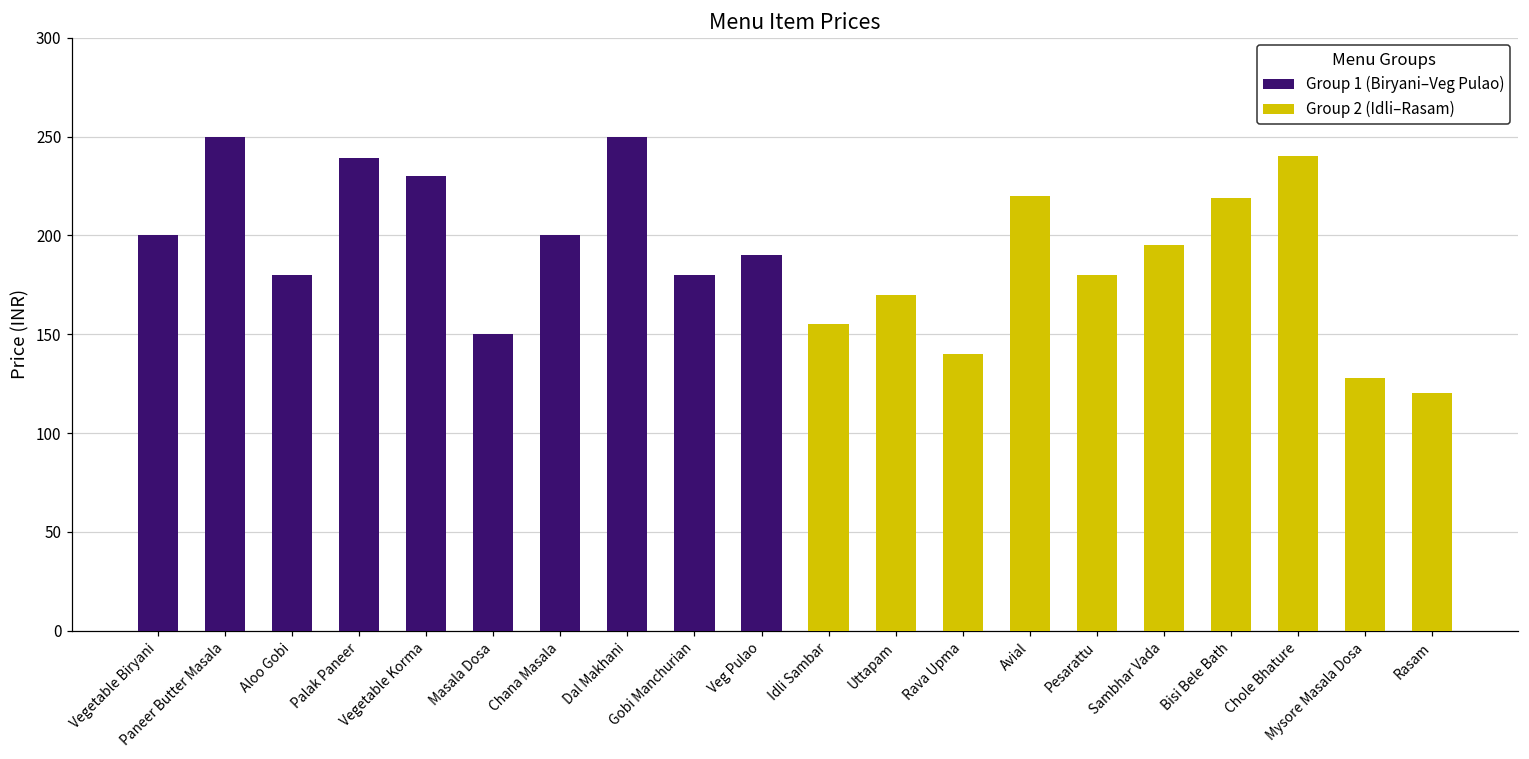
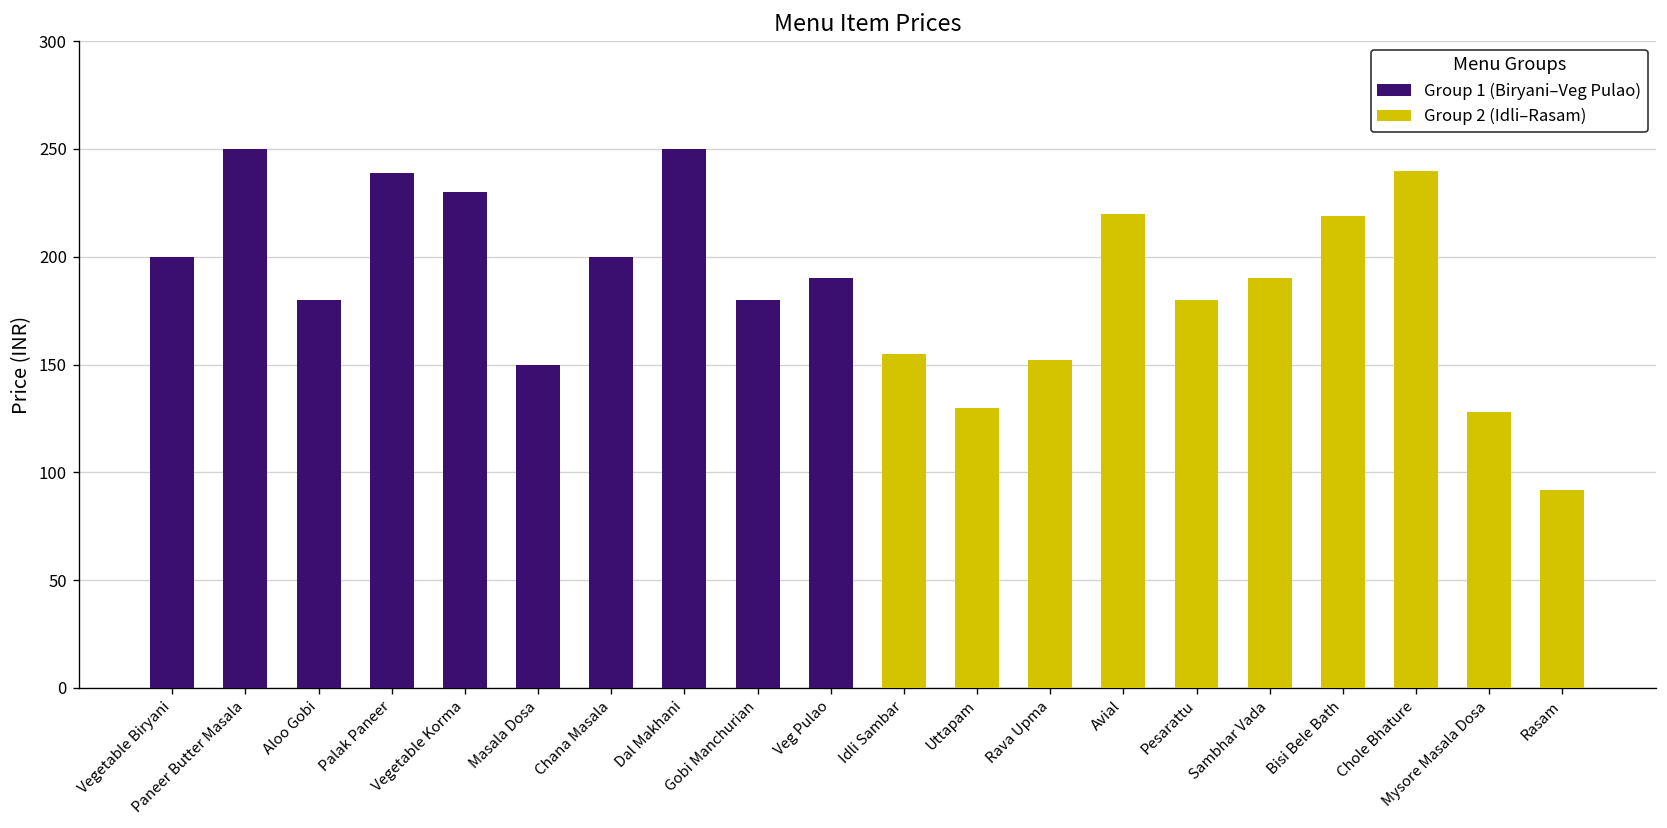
  {
    "Group 1 (Biryani–Veg Pulao)": {
      "Vegetable Biryani": 200,
      "Paneer Butter Masala": 250,
      "Aloo Gobi": 180,
      "Palak Paneer": 239,
      "Vegetable Korma": 230,
      "Masala Dosa": 150,
      "Chana Masala": 200,
      "Dal Makhani": 250,
      "Gobi Manchurian": 180,
      "Veg Pulao": 190
    },
    "Group 2 (Idli–Rasam)": {
      "Idli Sambar": 155,
-     "Uttapam": 170,
-     "Rava Upma": 140,
+     "Uttapam": 130,
+     "Rava Upma": 152,
      "Avial": 220,
      "Pesarattu": 180,
-     "Sambhar Vada": 195,
+     "Sambhar Vada": 190,
      "Bisi Bele Bath": 219,
      "Chole Bhature": 240,
      "Mysore Masala Dosa": 128,
-     "Rasam": 120
+     "Rasam": 92
    }
  }
